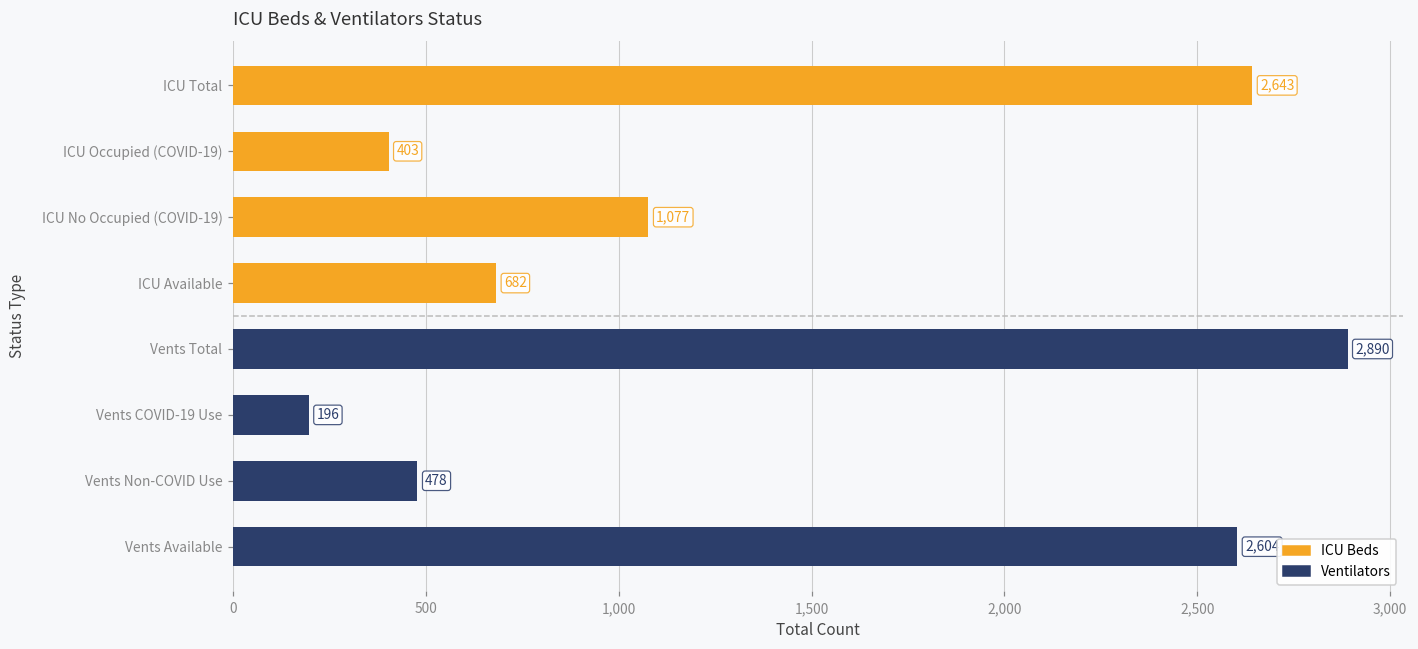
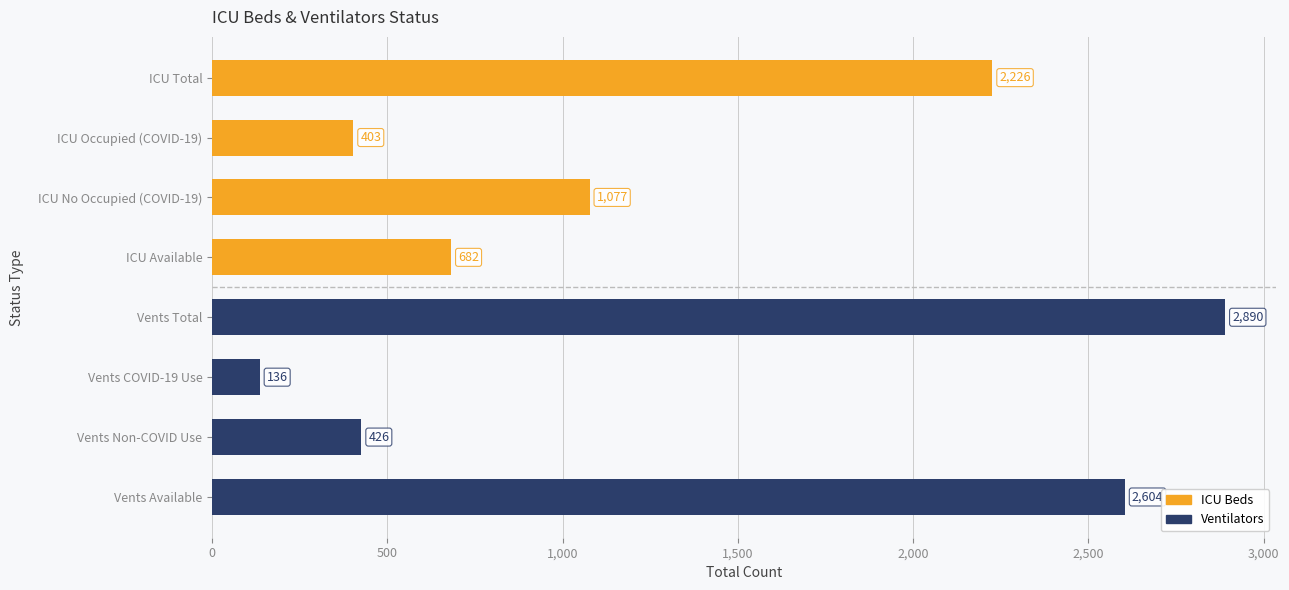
  {
    "ICU Beds": {
-     "ICU Total": "2,643"
+     "ICU Total": "2,226"
    },
    "Ventilators": {
-     "Vents COVID-19 Use": "196",
-     "Vents Non-COVID Use": "478"
+     "Vents COVID-19 Use": "136",
+     "Vents Non-COVID Use": "426"
    }
  }
